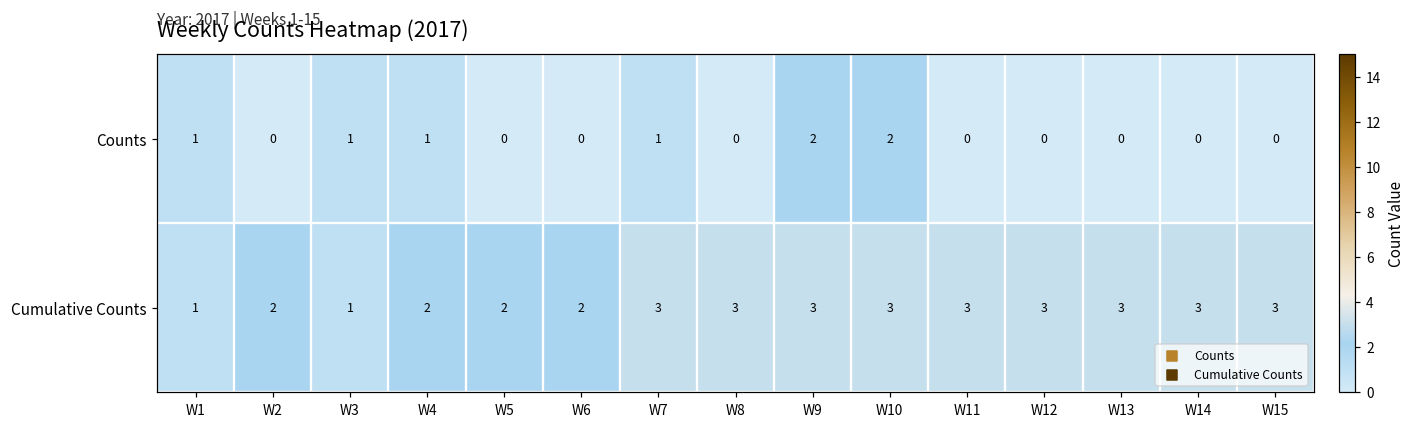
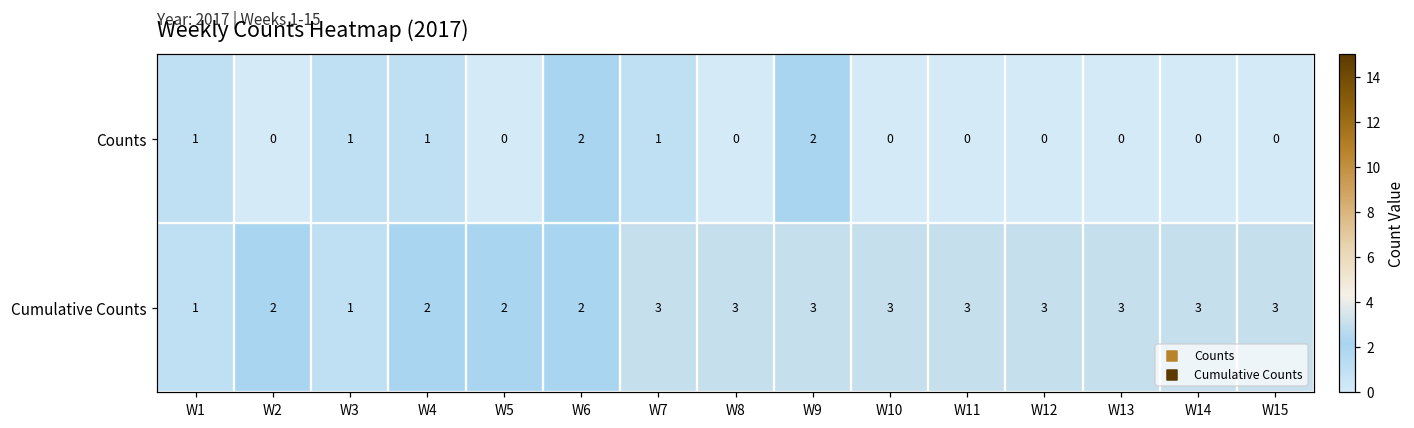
  {
    "Counts": {
      "W1": 1,
      "W2": 0,
      "W3": 1,
      "W4": 1,
      "W5": 0,
-     "W6": 0,
+     "W6": 2,
      "W7": 1,
      "W8": 0,
      "W9": 2,
-     "W10": 2,
+     "W10": 0,
      "W11": 0,
      "W12": 0,
      "W13": 0,
      "W14": 0,
      "W15": 0
    },
    "Cumulative Counts": {
      "W1": 1,
      "W2": 2,
      "W3": 1,
      "W4": 2,
      "W5": 2,
      "W6": 2,
      "W7": 3,
      "W8": 3,
      "W9": 3,
      "W10": 3,
      "W11": 3,
      "W12": 3,
      "W13": 3,
      "W14": 3,
      "W15": 3
    }
  }
